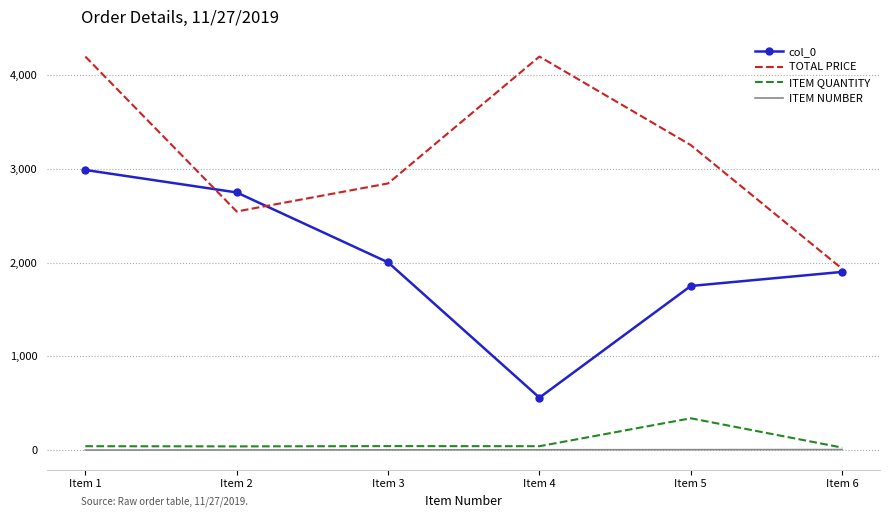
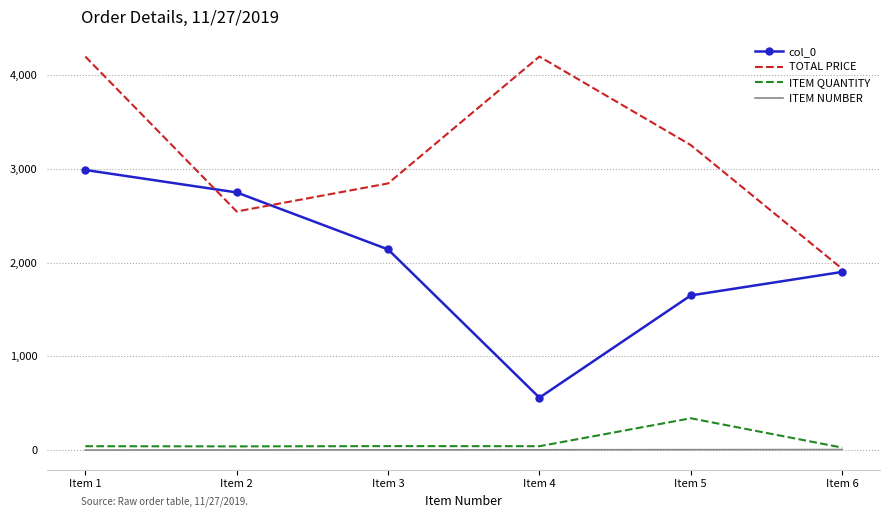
  {
    "col_0": {
      "Item 1": "3,000",
      "Item 2": "2,800",
-     "Item 3": "2,000",
+     "Item 3": "2,100",
      "Item 4": "600",
-     "Item 5": "1,800",
+     "Item 5": "1,700",
      "Item 6": "1,900"
    },
    "TOTAL PRICE": {
      "Item 1": "4,200",
      "Item 2": "2,500",
      "Item 3": "2,800",
      "Item 4": "4,200",
      "Item 5": "3,300",
      "Item 6": "1,900"
    },
    "ITEM QUANTITY": {
      "Item 1": "0",
      "Item 2": "0",
      "Item 3": "0",
      "Item 4": "0",
      "Item 5": "300"
    },
    "ITEM NUMBER": {
      "Item 1": "0",
      "Item 2": "0",
      "Item 3": "0",
      "Item 4": "0",
      "Item 5": "0"
    }
  }
